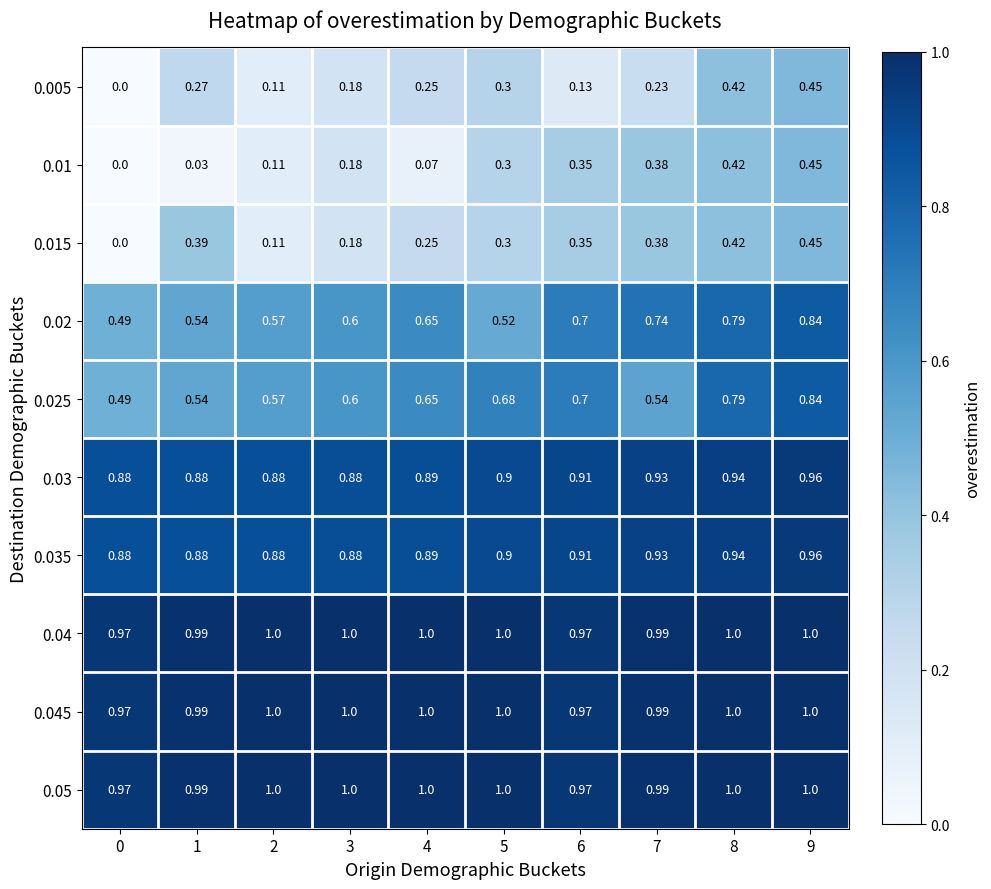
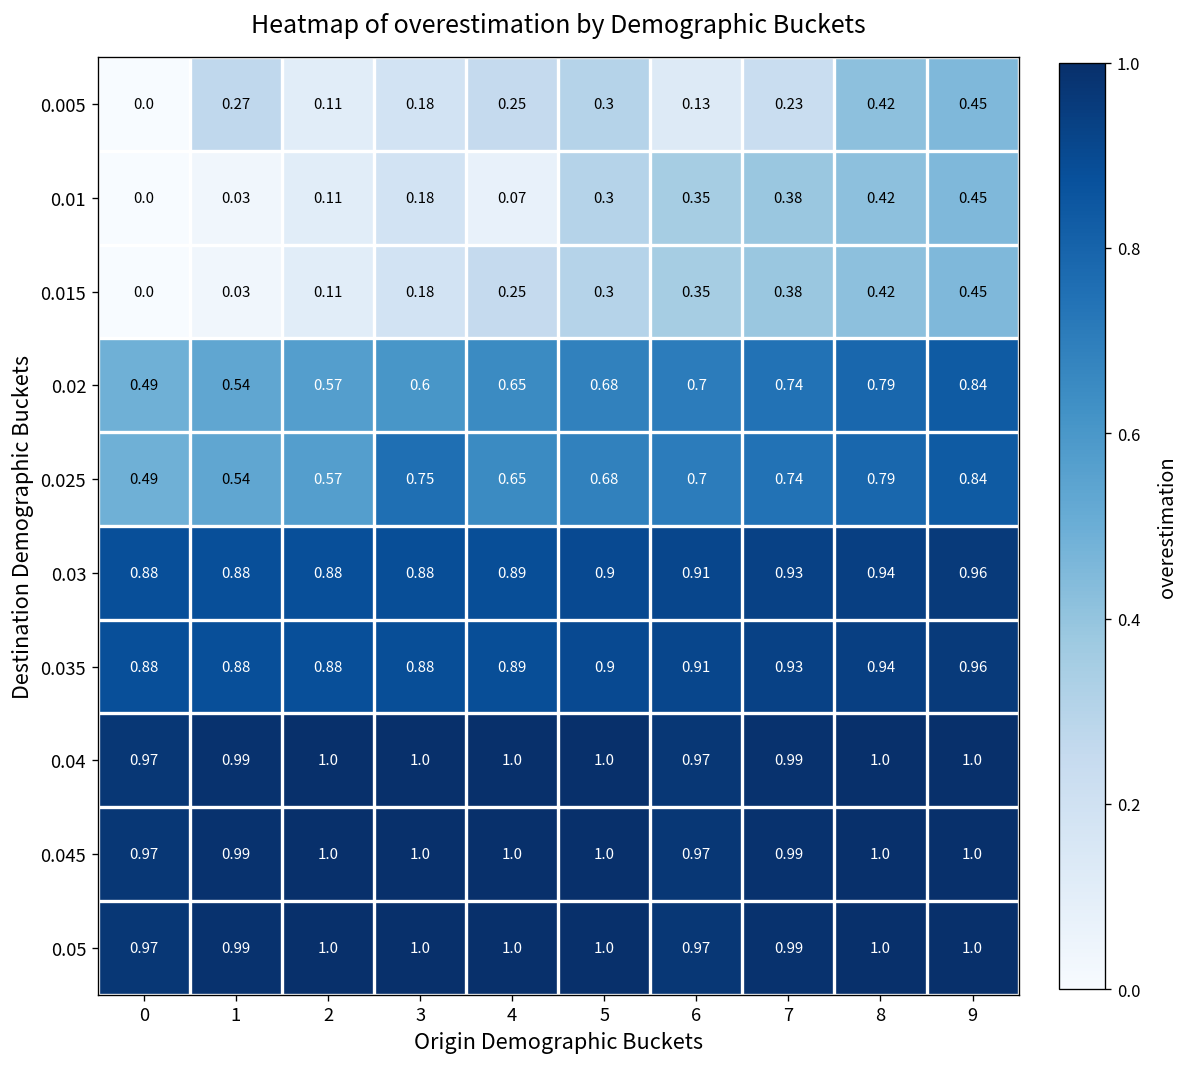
  {
    "0.005": {
      "0": 0.0,
      "1": 0.27,
      "2": 0.11,
      "3": 0.18,
      "4": 0.25,
      "5": 0.3,
      "6": 0.13,
      "7": 0.23,
      "8": 0.42,
      "9": 0.45
    },
    "0.01": {
      "0": 0.0,
      "1": 0.03,
      "2": 0.11,
      "3": 0.18,
      "4": 0.07,
      "5": 0.3,
      "6": 0.35,
      "7": 0.38,
      "8": 0.42,
      "9": 0.45
    },
    "0.015": {
      "0": 0.0,
-     "1": 0.39,
+     "1": 0.03,
      "2": 0.11,
      "3": 0.18,
      "4": 0.25,
      "5": 0.3,
      "6": 0.35,
      "7": 0.38,
      "8": 0.42,
      "9": 0.45
    },
    "0.02": {
      "0": 0.49,
      "1": 0.54,
      "2": 0.57,
      "3": 0.6,
      "4": 0.65,
-     "5": 0.52,
+     "5": 0.68,
      "6": 0.7,
      "7": 0.74,
      "8": 0.79,
      "9": 0.84
    },
    "0.025": {
      "0": 0.49,
      "1": 0.54,
      "2": 0.57,
-     "3": 0.6,
+     "3": 0.75,
      "4": 0.65,
      "5": 0.68,
      "6": 0.7,
-     "7": 0.54,
+     "7": 0.74,
      "8": 0.79,
      "9": 0.84
    },
    "0.03": {
      "0": 0.88,
      "1": 0.88,
      "2": 0.88,
      "3": 0.88,
      "4": 0.89,
      "5": 0.9,
      "6": 0.91,
      "7": 0.93,
      "8": 0.94,
      "9": 0.96
    },
    "0.035": {
      "0": 0.88,
      "1": 0.88,
      "2": 0.88,
      "3": 0.88,
      "4": 0.89,
      "5": 0.9,
      "6": 0.91,
      "7": 0.93,
      "8": 0.94,
      "9": 0.96
    },
    "0.04": {
      "0": 0.97,
      "1": 0.99,
      "2": 1.0,
      "3": 1.0,
      "4": 1.0,
      "5": 1.0,
      "6": 0.97,
      "7": 0.99,
      "8": 1.0,
      "9": 1.0
    },
    "0.045": {
      "0": 0.97,
      "1": 0.99,
      "2": 1.0,
      "3": 1.0,
      "4": 1.0,
      "5": 1.0,
      "6": 0.97,
      "7": 0.99,
      "8": 1.0,
      "9": 1.0
    },
    "0.05": {
      "0": 0.97,
      "1": 0.99,
      "2": 1.0,
      "3": 1.0,
      "4": 1.0,
      "5": 1.0,
      "6": 0.97,
      "7": 0.99,
      "8": 1.0,
      "9": 1.0
    }
  }
